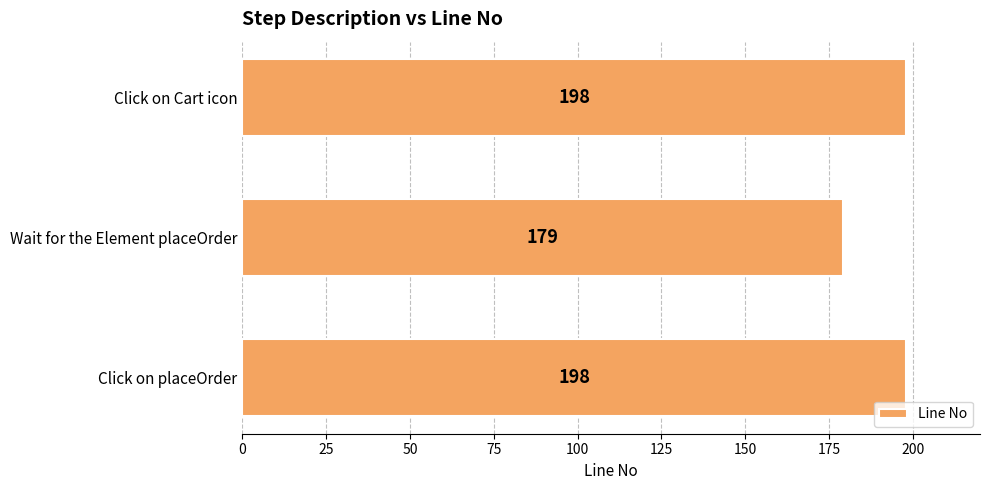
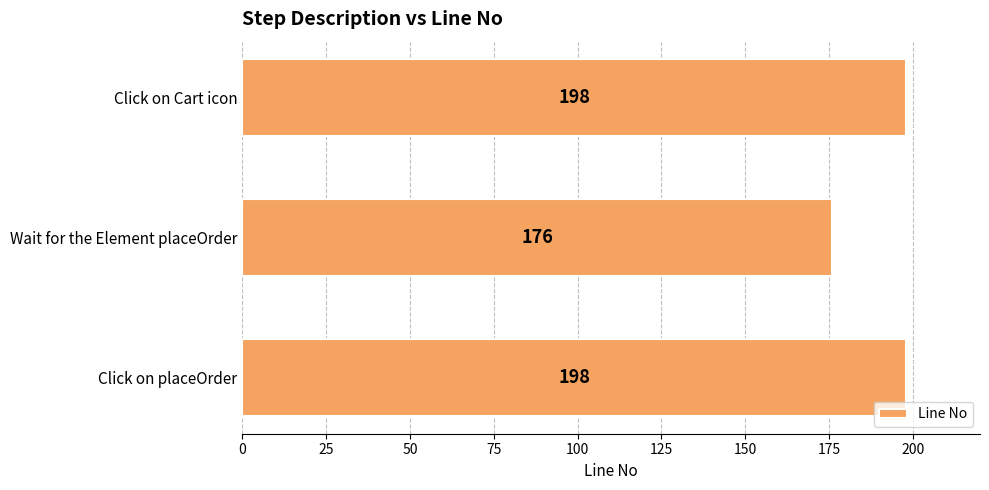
  {
    "Click on Cart icon": 198,
-   "Wait for the Element placeOrder": 179,
+   "Wait for the Element placeOrder": 176,
    "Click on placeOrder": 198
  }
